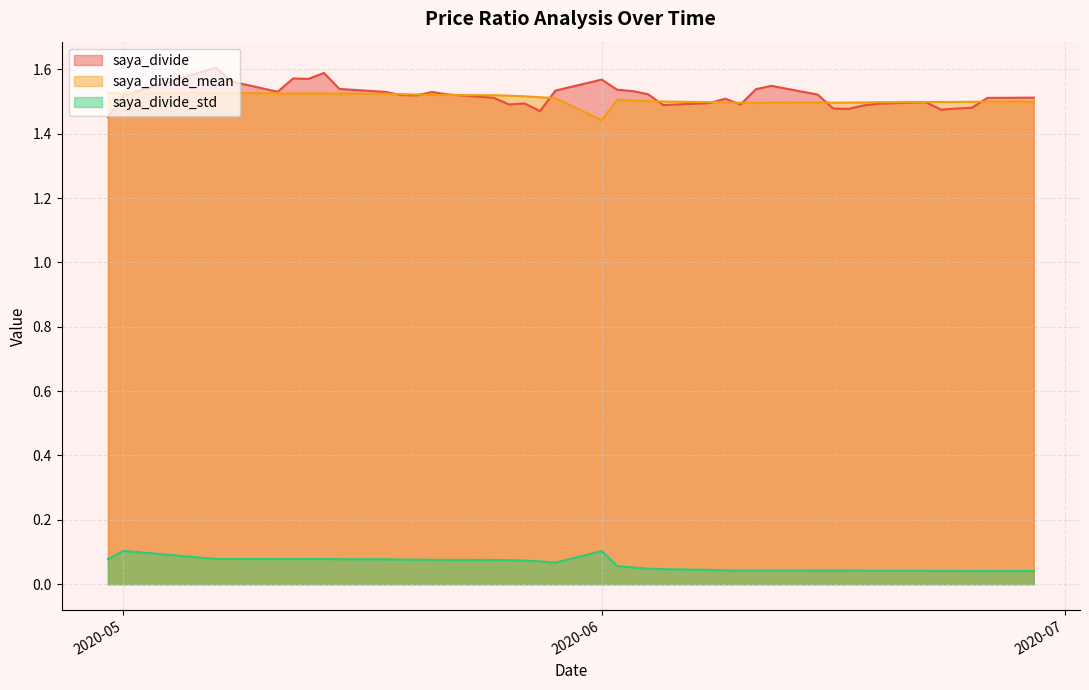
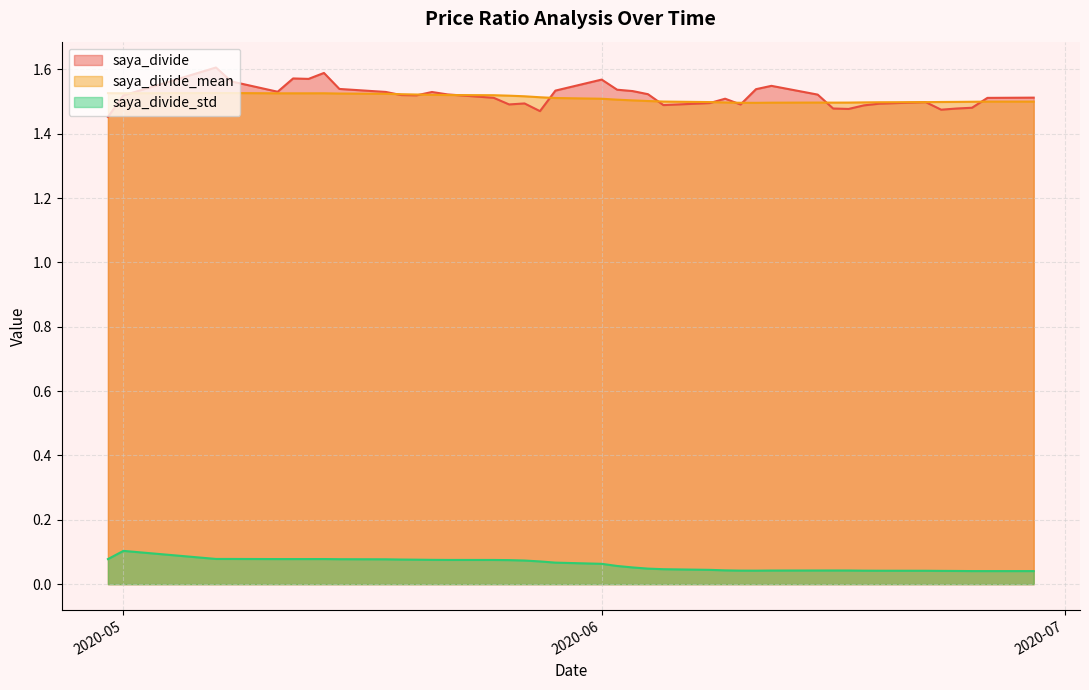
  {
    "saya_divide": {
      "2020-06": 1.57
    },
    "saya_divide_mean": {
-     "2020-06": 1.44
+     "2020-06": 1.51
    },
    "saya_divide_std": {
      "2020-05": 0.10,
-     "2020-06": 0.10
+     "2020-06": 0.06
    }
  }
